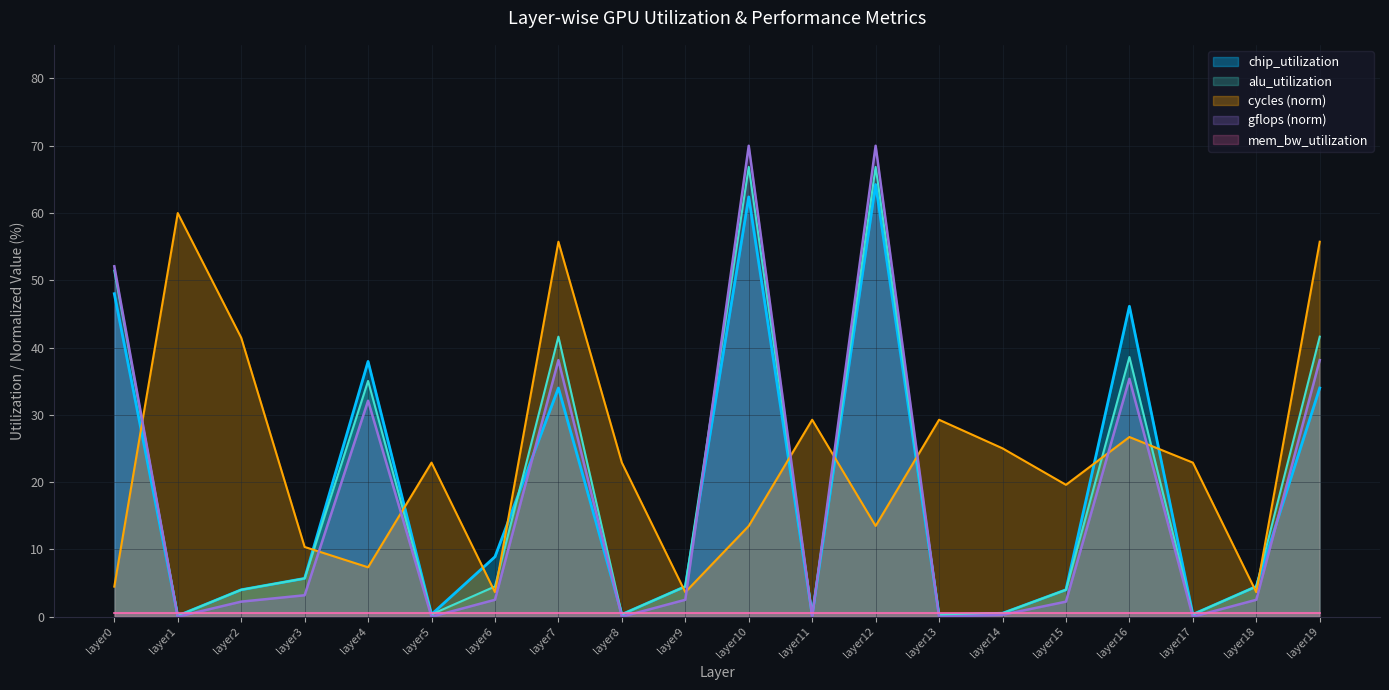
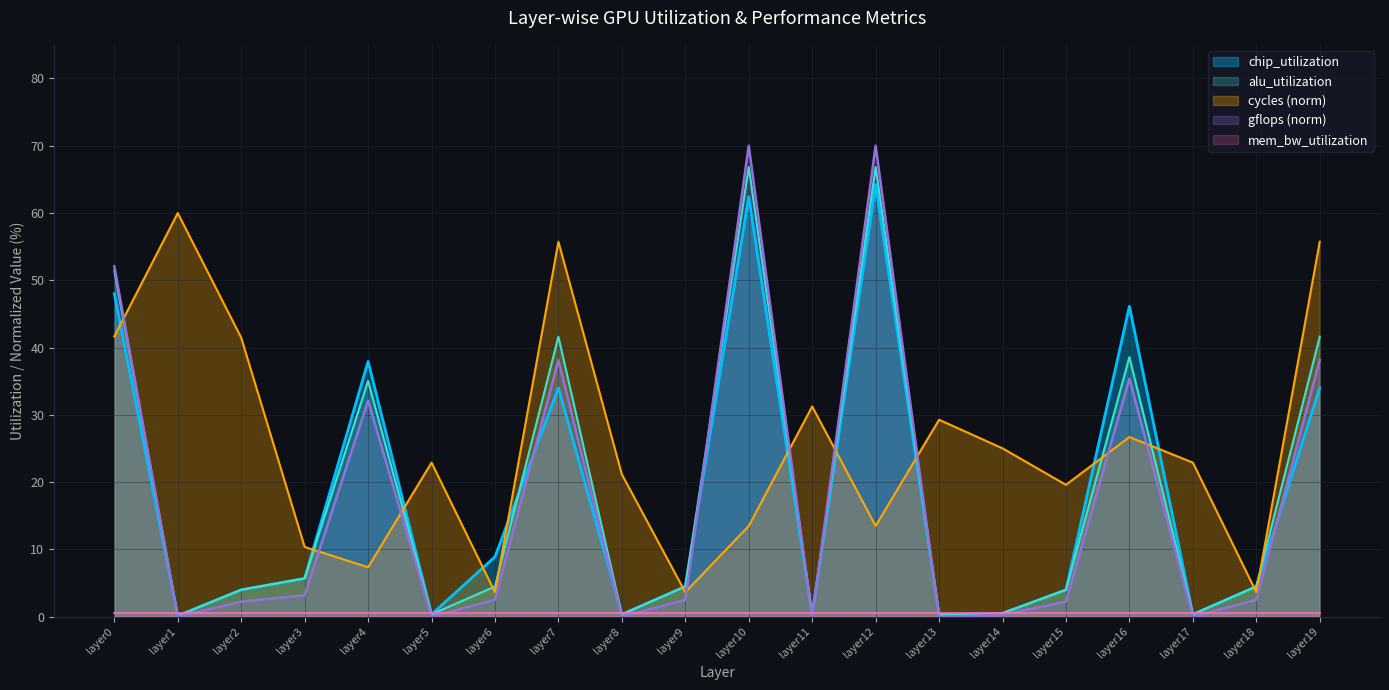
  {
    "chip_utilization": {
      "layer0": 48,
      "layer4": 38,
      "layer6": 9,
      "layer7": 34,
      "layer10": 62,
      "layer12": 64,
      "layer16": 46,
      "layer19": 34
    },
    "cycles (norm)": {
-     "layer0": 4,
+     "layer0": 42,
      "layer1": 60,
      "layer2": 41,
      "layer3": 10,
      "layer4": 7,
      "layer5": 23,
      "layer6": 4,
      "layer7": 56,
-     "layer8": 23,
+     "layer8": 21,
      "layer9": 4,
      "layer10": 13,
-     "layer11": 29,
+     "layer11": 31,
      "layer12": 13,
      "layer13": 29,
      "layer14": 25,
      "layer15": 20,
      "layer16": 27,
      "layer17": 23,
      "layer18": 4,
      "layer19": 56
    }
  }
